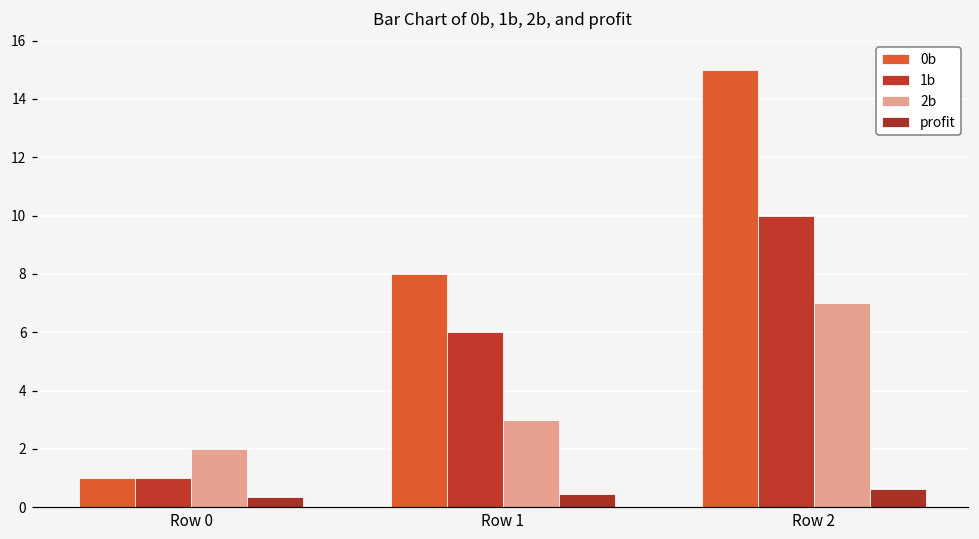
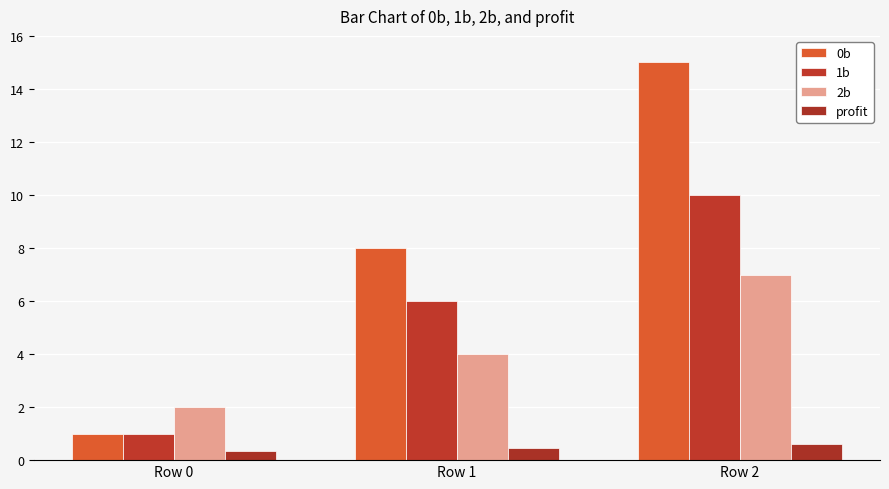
  {
    "2b": {
      "Row 0": 2,
-     "Row 1": 3,
+     "Row 1": 4,
      "Row 2": 7
    }
  }
